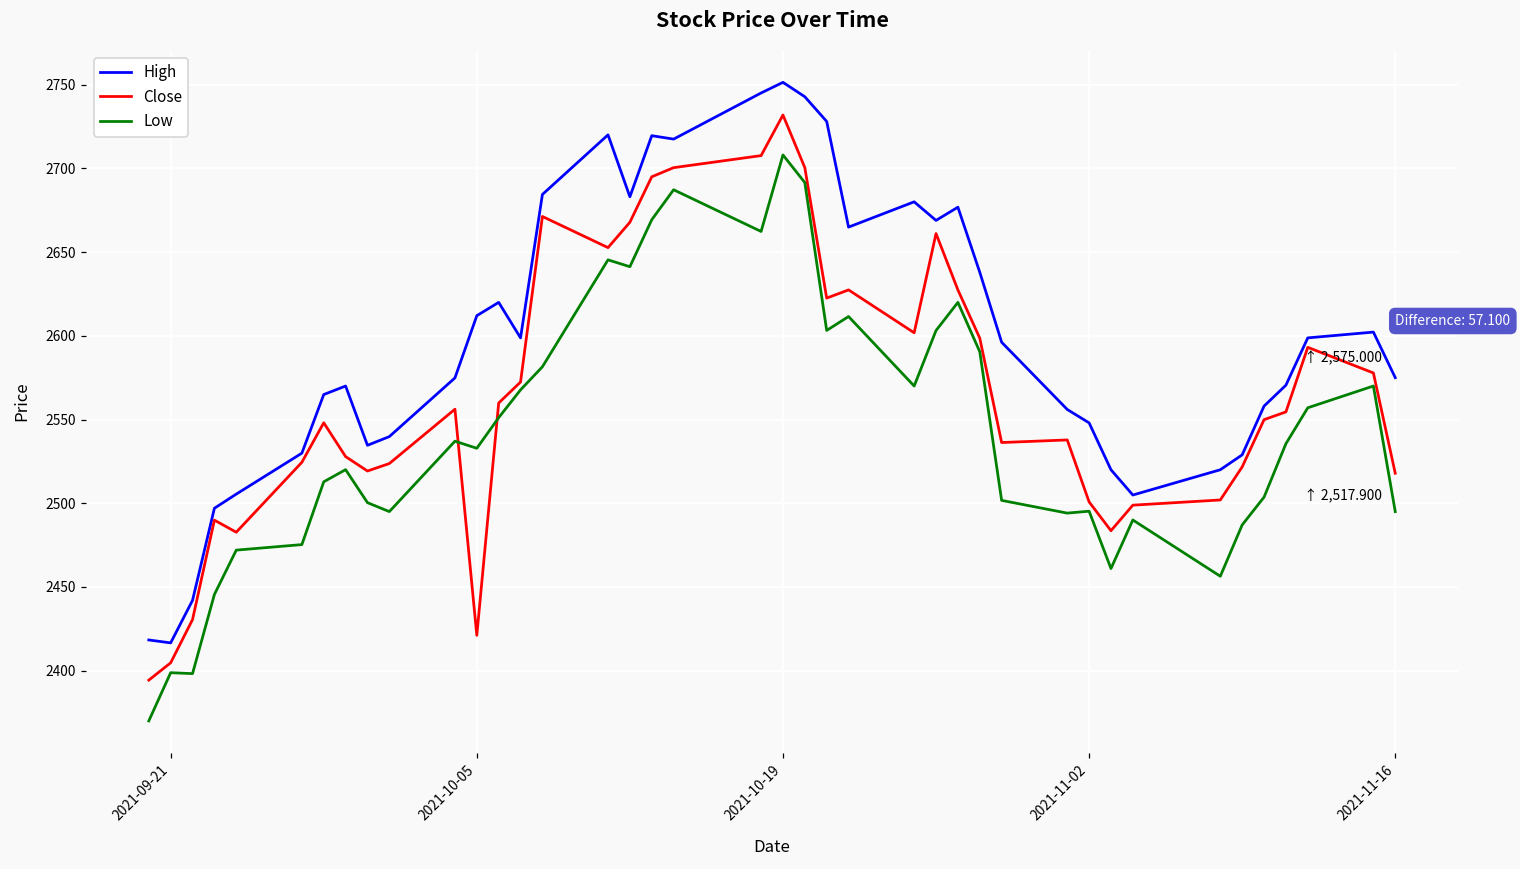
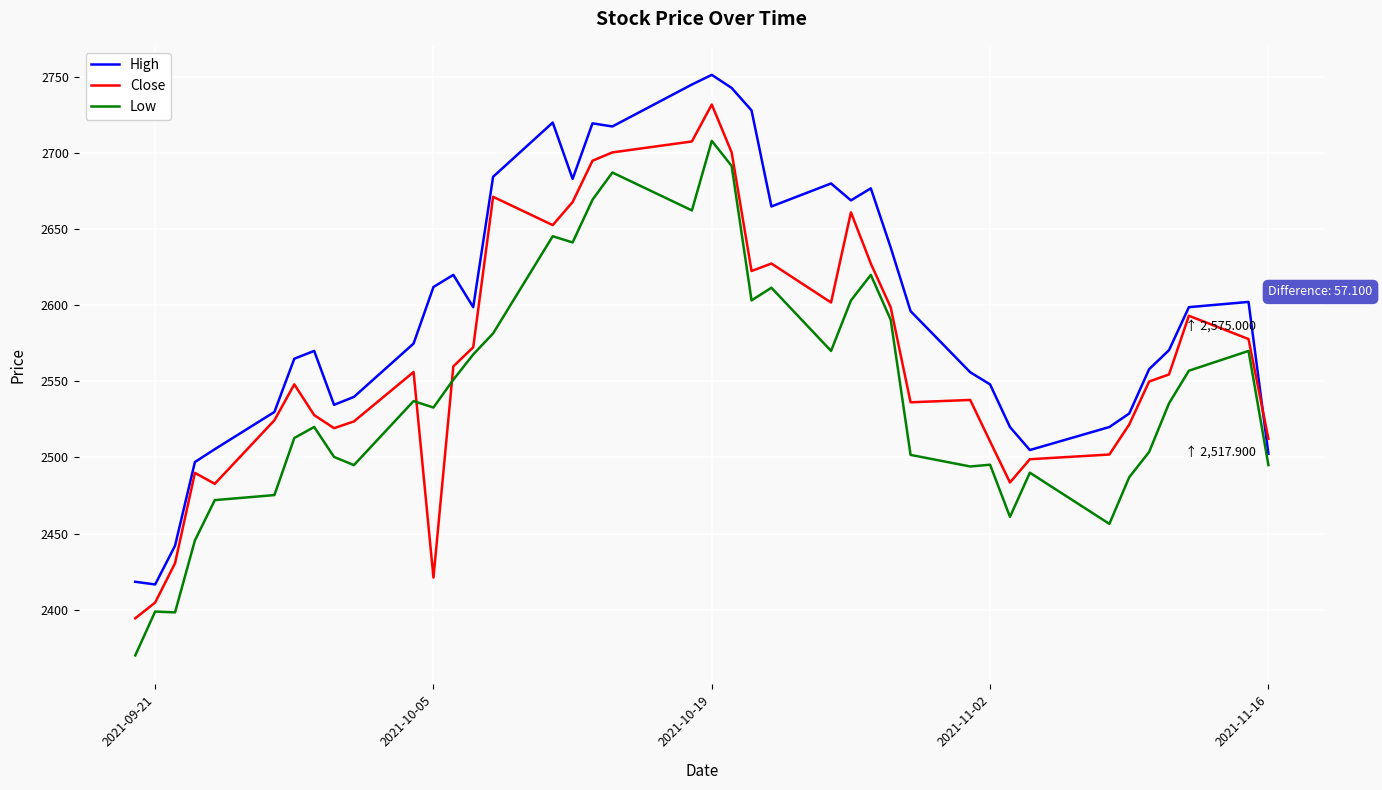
  {
    "High": {
      "2021-09-21": 2417,
      "2021-10-05": 2612,
      "2021-10-19": 2751,
      "2021-11-02": 2548,
-     "2021-11-16": 2575
+     "2021-11-16": 2502
    },
    "Close": {
      "2021-09-21": 2405,
      "2021-10-05": 2421,
      "2021-10-19": 2732,
-     "2021-11-02": 2501,
-     "2021-11-16": 2518
+     "2021-11-02": 2511,
+     "2021-11-16": 2512
    },
    "Low": {
      "2021-09-21": 2399,
      "2021-10-05": 2533,
      "2021-10-19": 2708,
      "2021-11-02": 2495
    }
  }
